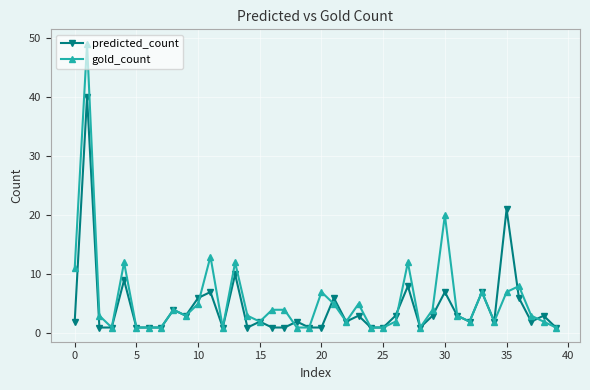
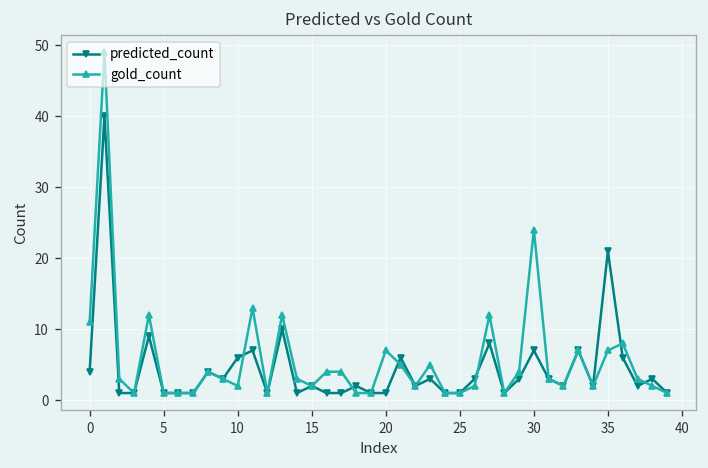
  {
    "predicted_count": {
-     "0": 2,
+     "0": 4,
      "10": 6,
      "20": 1,
      "30": 7,
      "35": 21
    },
    "gold_count": {
      "0": 11,
-     "10": 5,
+     "10": 2,
      "20": 7,
-     "30": 20,
+     "30": 24,
      "35": 7
    }
  }
